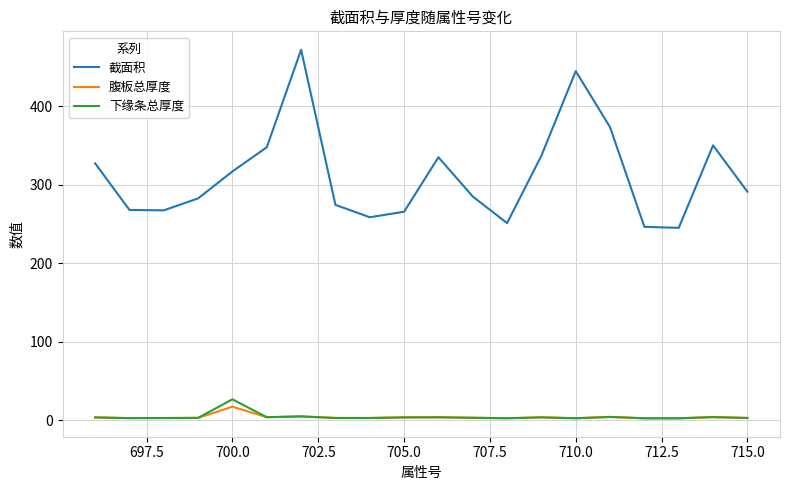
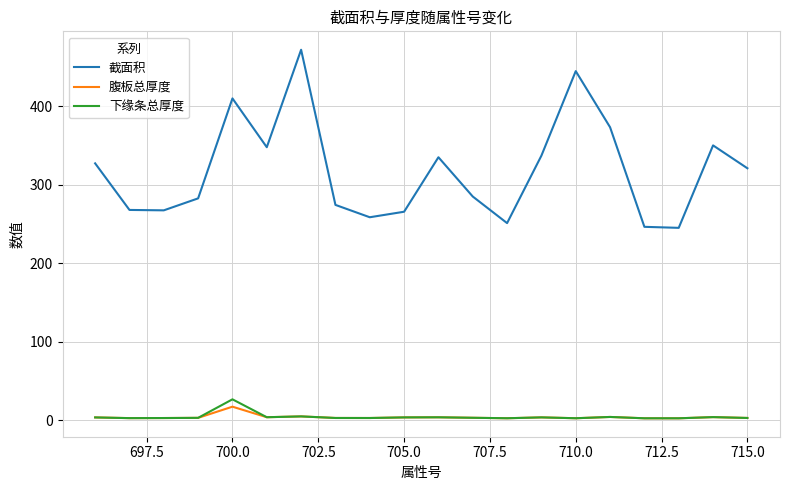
  {
    "截面积": {
-     "700.0": 320,
+     "700.0": 410,
      "705.0": 270,
      "710.0": 440,
-     "715.0": 290
+     "715.0": 320
    },
    "腹板总厚度": {
      "700.0": 20
    },
    "下缘条总厚度": {
      "700.0": 30
    }
  }
